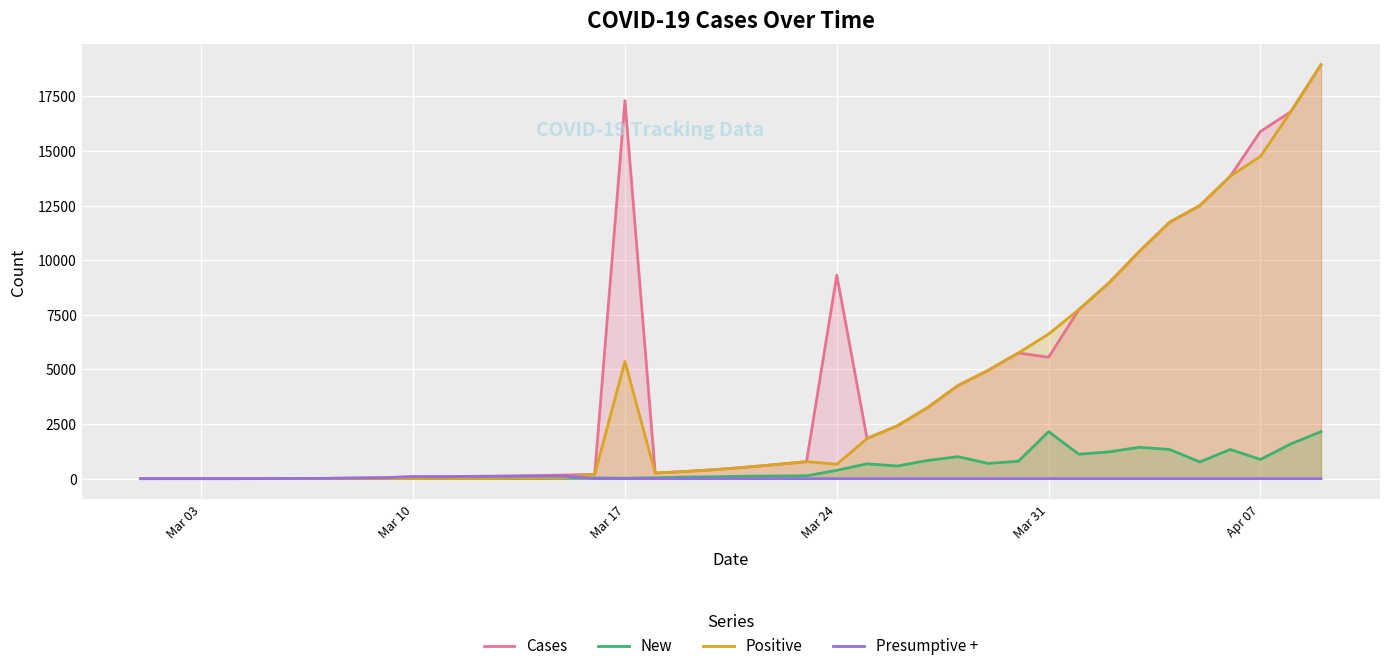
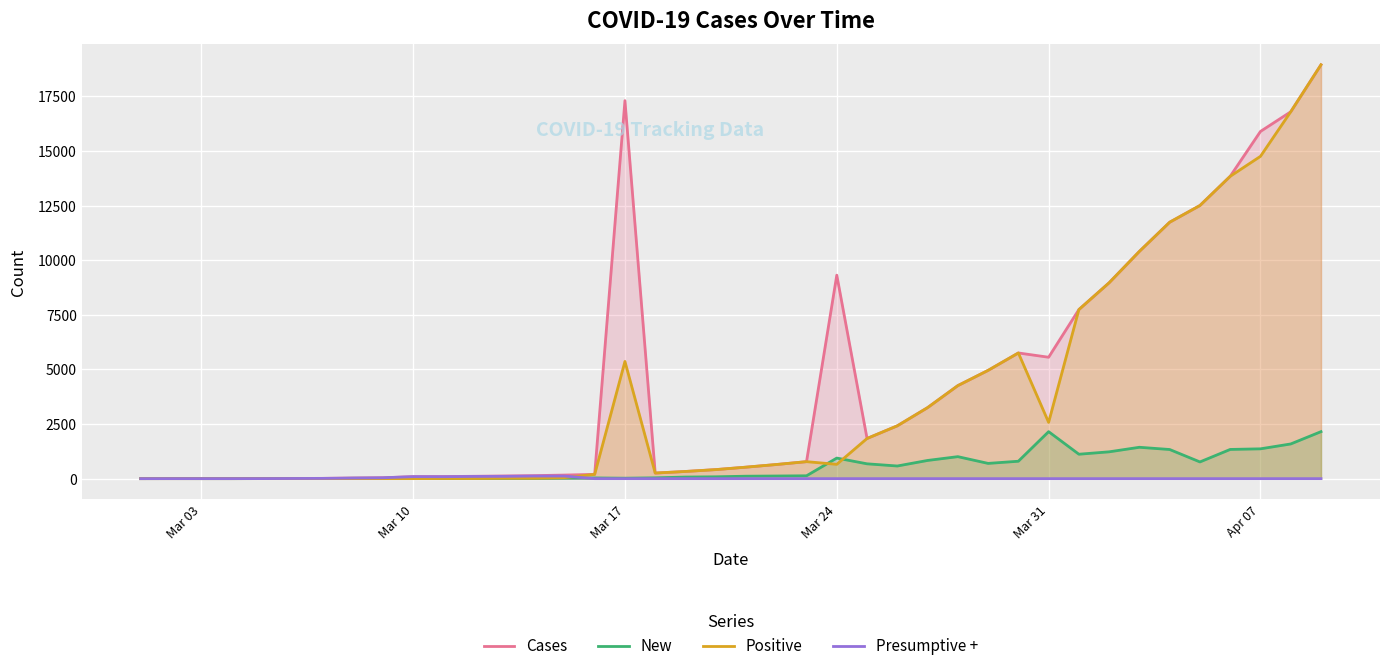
  {
    "Cases": {
      "Mar 17": 17300,
      "Mar 24": 9300,
      "Mar 31": 5600,
      "Apr 07": 15900
    },
    "New": {
-     "Mar 24": 400,
+     "Mar 24": 900,
      "Mar 31": 2200,
-     "Apr 07": 900
+     "Apr 07": 1400
    },
    "Positive": {
      "Mar 17": 5400,
      "Mar 24": 700,
-     "Mar 31": 6600,
+     "Mar 31": 2600,
      "Apr 07": 14800
    },
    "Presumptive +": {
      "Mar 24": 0,
      "Mar 31": 0,
      "Apr 07": 0
    }
  }
